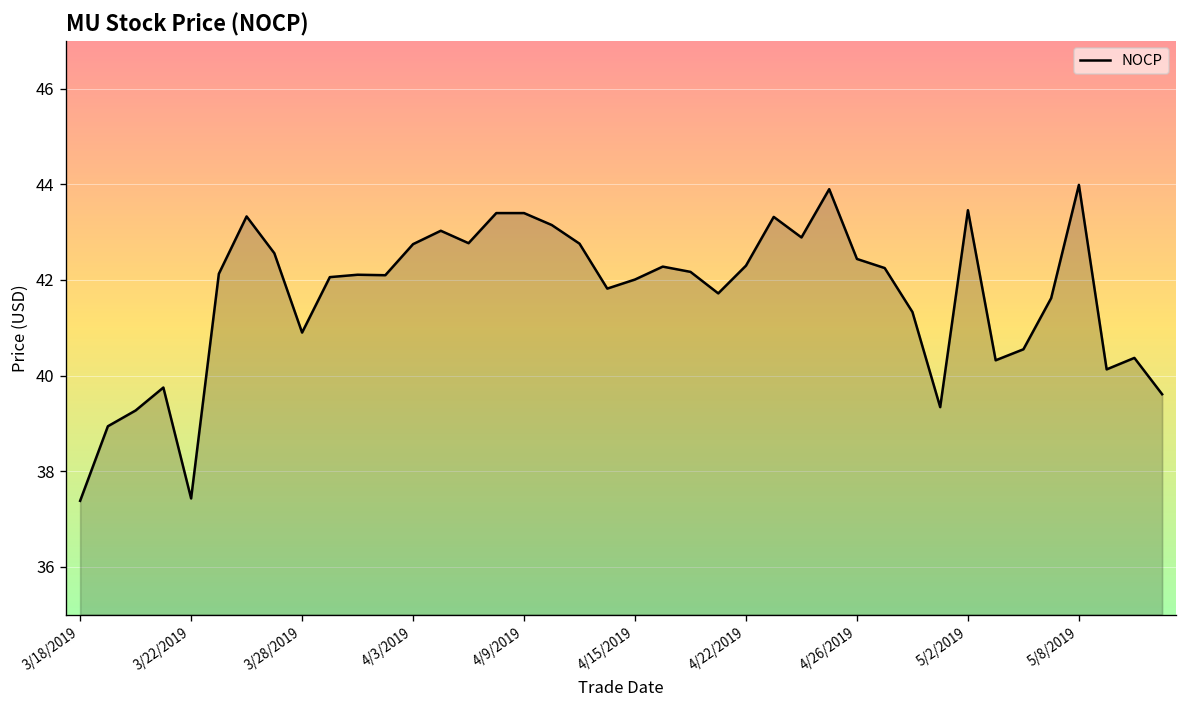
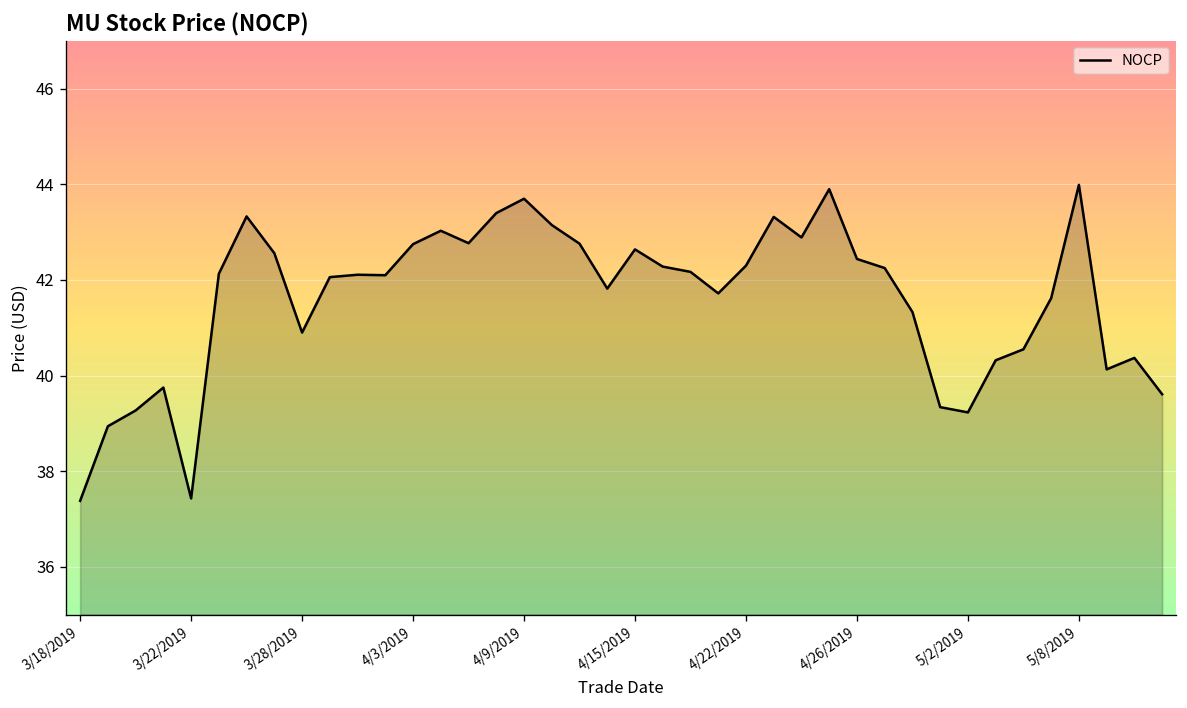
  {
    "3/18/2019": 37.4,
    "3/22/2019": 37.4,
    "3/28/2019": 40.9,
    "4/3/2019": 42.8,
-   "4/9/2019": 43.4,
-   "4/15/2019": 42.0,
+   "4/9/2019": 43.7,
+   "4/15/2019": 42.6,
    "4/22/2019": 42.3,
    "4/26/2019": 42.4,
-   "5/2/2019": 43.5,
+   "5/2/2019": 39.2,
    "5/8/2019": 44.0
  }
